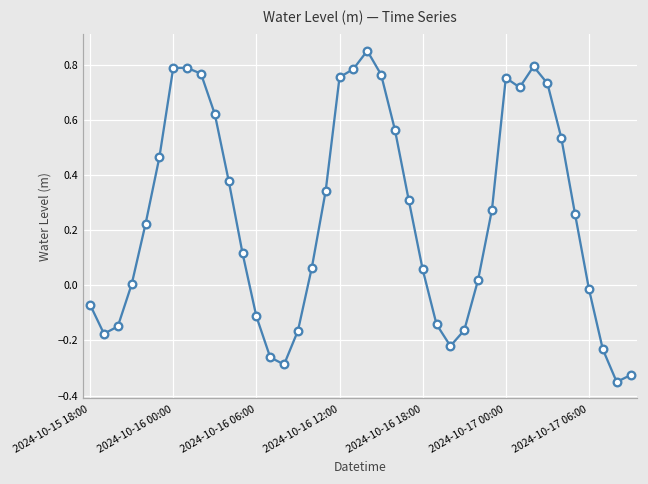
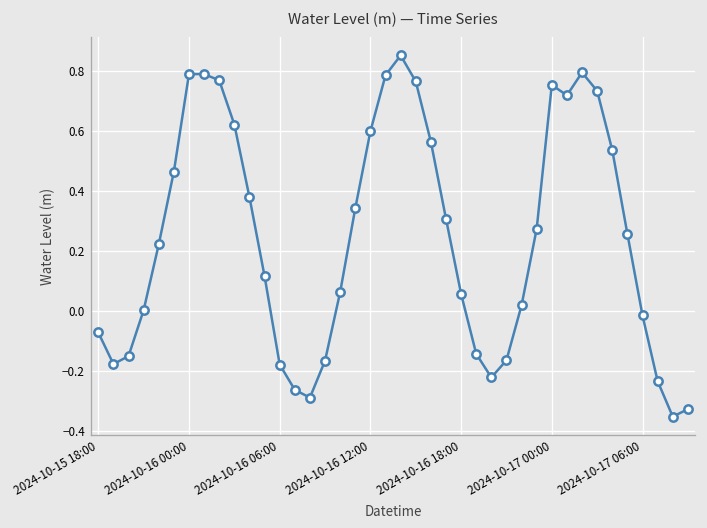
  {
    "2024-10-15 18:00": -0.07,
    "2024-10-16 00:00": 0.79,
-   "2024-10-16 06:00": -0.11,
-   "2024-10-16 12:00": 0.76,
+   "2024-10-16 06:00": -0.18,
+   "2024-10-16 12:00": 0.60,
    "2024-10-16 18:00": 0.06,
    "2024-10-17 00:00": 0.75,
    "2024-10-17 06:00": -0.01
  }
